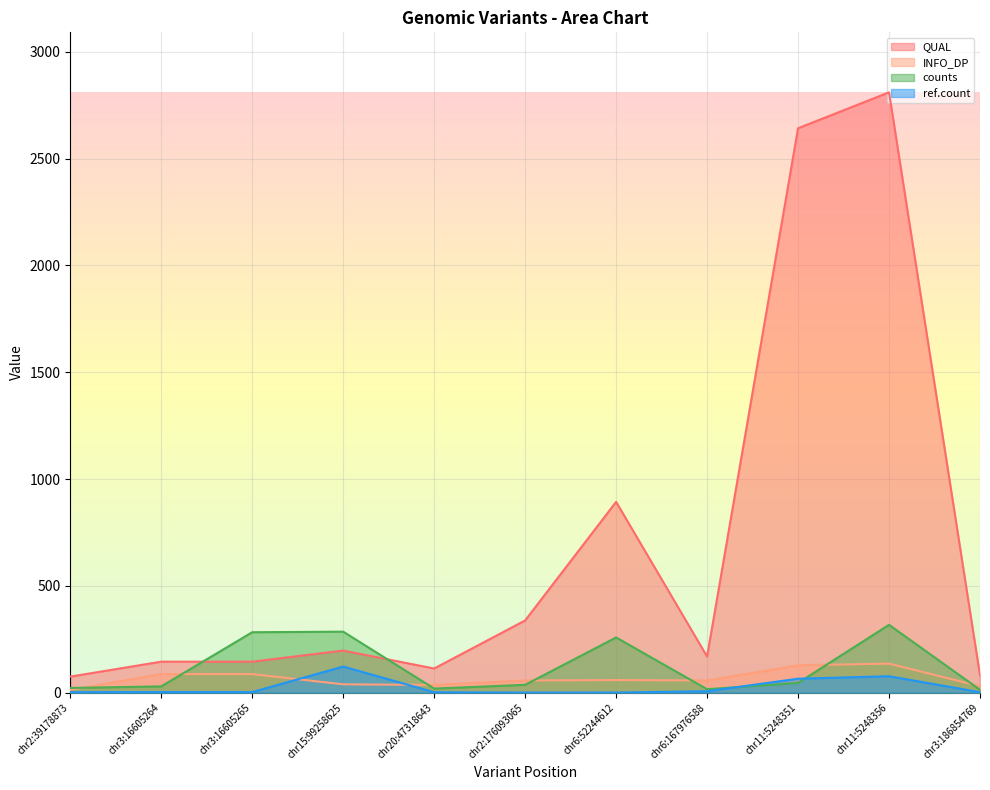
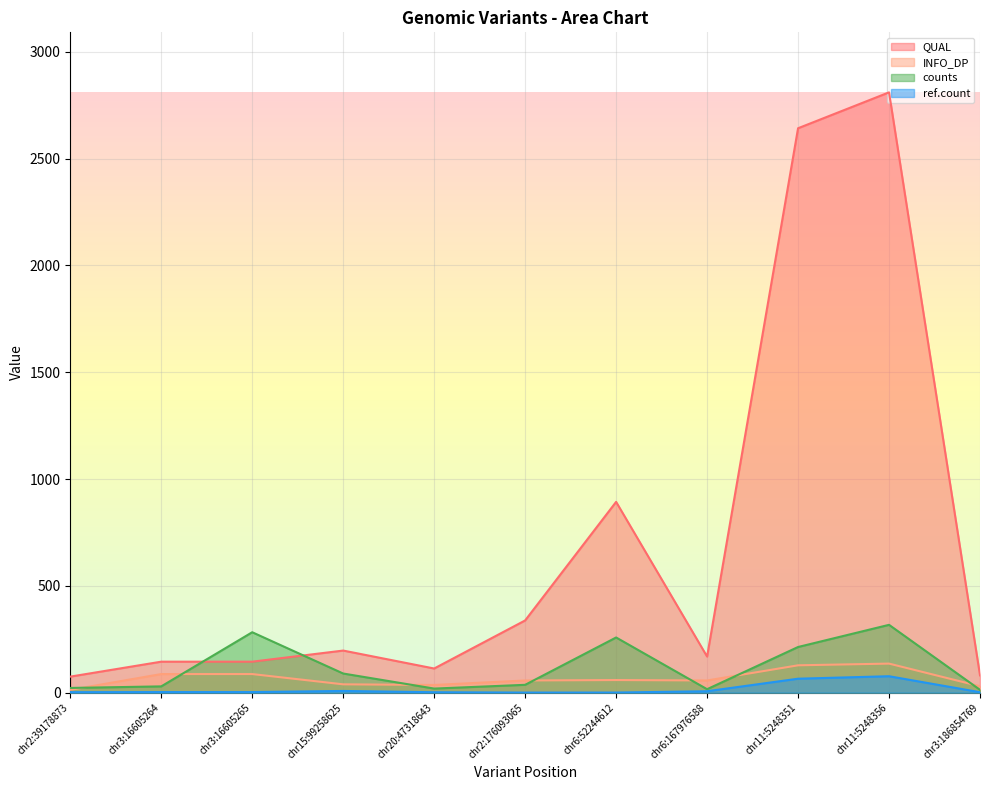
  {
    "counts": {
      "chr3:16605264": 30,
      "chr3:16605265": 280,
-     "chr15:99258625": 290,
+     "chr15:99258625": 90,
      "chr20:47318643": 20,
      "chr2:176093065": 40,
      "chr6:52244612": 260,
-     "chr11:5248351": 50,
+     "chr11:5248351": 210,
      "chr11:5248356": 320
    },
    "ref.count": {
      "chr3:16605264": 0,
      "chr3:16605265": 0,
-     "chr15:99258625": 120,
+     "chr15:99258625": 10,
      "chr20:47318643": 0,
      "chr2:176093065": 0,
      "chr6:52244612": 0,
      "chr11:5248351": 70,
      "chr11:5248356": 80
    }
  }
